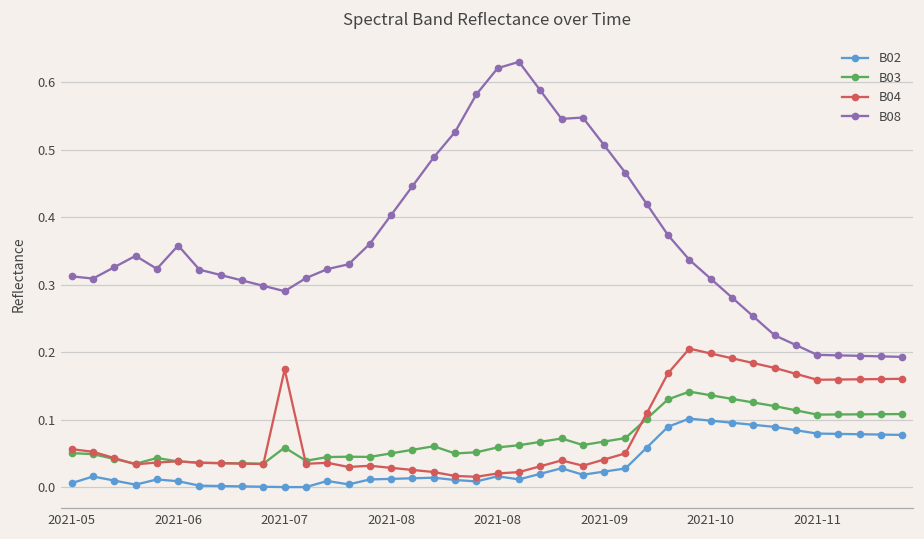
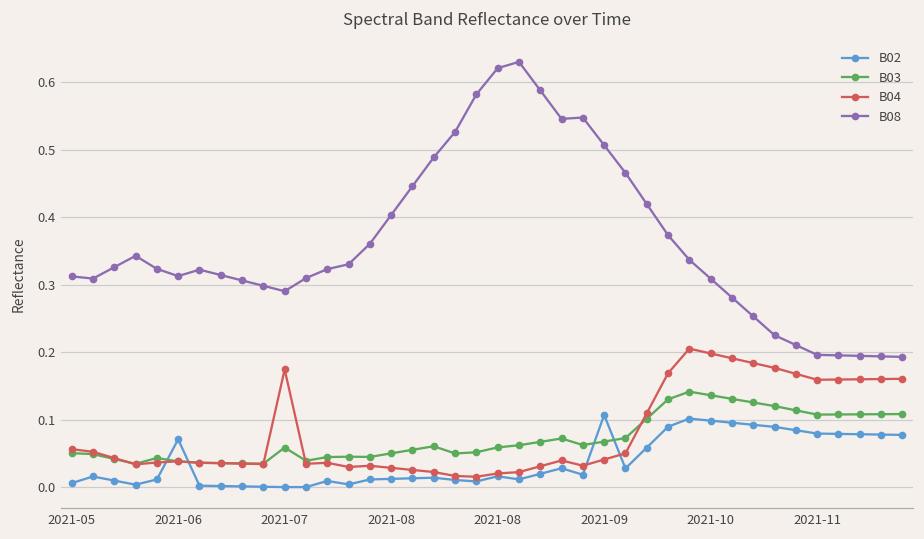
  {
    "B02": {
      "2021-05": 0.01,
-     "2021-06": 0.01,
+     "2021-06": 0.07,
      "2021-07": 0.00,
-     "2021-09": 0.02,
+     "2021-09": 0.11,
      "2021-10": 0.10,
      "2021-11": 0.08
    },
    "B03": {
      "2021-05": 0.05,
      "2021-07": 0.06,
      "2021-09": 0.07,
      "2021-10": 0.14,
      "2021-11": 0.11
    },
    "B04": {
      "2021-05": 0.06,
      "2021-07": 0.17,
      "2021-09": 0.04,
      "2021-10": 0.20,
      "2021-11": 0.16
    },
    "B08": {
      "2021-05": 0.31,
-     "2021-06": 0.36,
+     "2021-06": 0.31,
      "2021-07": 0.29,
      "2021-09": 0.51,
      "2021-10": 0.31,
      "2021-11": 0.20
    }
  }
